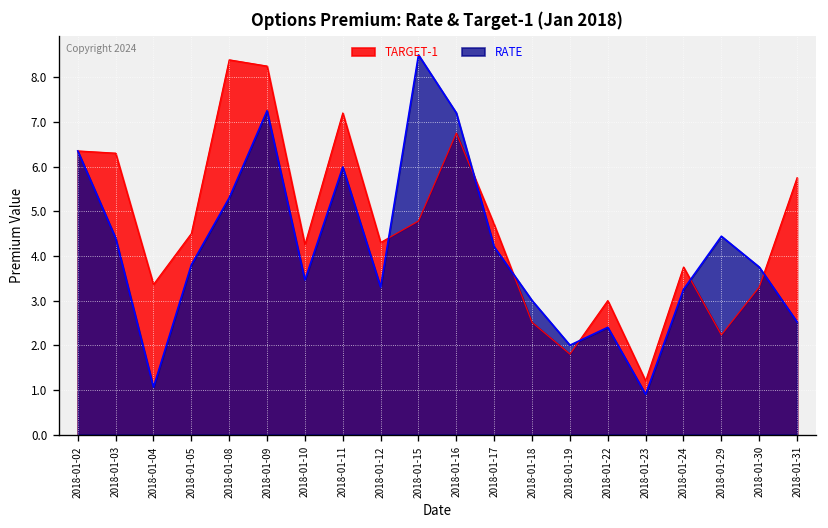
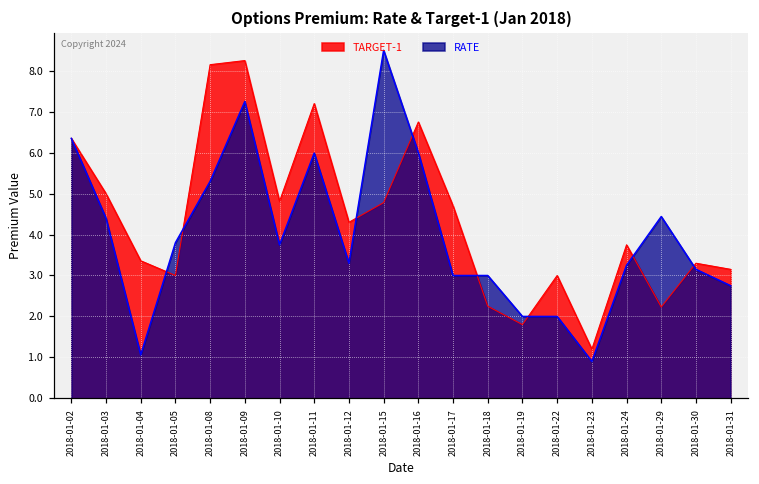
  {
    "TARGET-1": {
-     "2018-01-03": 6.3,
+     "2018-01-03": 5.0,
      "2018-01-04": 3.4,
-     "2018-01-05": 4.5,
-     "2018-01-08": 8.4,
+     "2018-01-05": 3.0,
+     "2018-01-08": 8.2,
      "2018-01-09": 8.3,
-     "2018-01-10": 4.3,
+     "2018-01-10": 4.8,
      "2018-01-11": 7.2,
      "2018-01-12": 4.3,
      "2018-01-15": 4.8,
      "2018-01-16": 6.8,
      "2018-01-17": 4.7,
-     "2018-01-18": 2.5,
+     "2018-01-18": 2.3,
      "2018-01-19": 1.8,
      "2018-01-22": 3.0,
      "2018-01-23": 1.2,
      "2018-01-24": 3.8,
      "2018-01-29": 2.2,
      "2018-01-30": 3.3,
-     "2018-01-31": 5.8
+     "2018-01-31": 3.2
    },
    "RATE": {
      "2018-01-03": 4.4,
      "2018-01-04": 1.1,
      "2018-01-05": 3.8,
      "2018-01-08": 5.3,
      "2018-01-09": 7.3,
-     "2018-01-10": 3.5,
+     "2018-01-10": 3.8,
      "2018-01-11": 6.0,
      "2018-01-12": 3.3,
      "2018-01-15": 8.5,
-     "2018-01-16": 7.2,
-     "2018-01-17": 4.2,
+     "2018-01-16": 6.0,
+     "2018-01-17": 3.0,
      "2018-01-18": 3.0,
      "2018-01-19": 2.0,
-     "2018-01-22": 2.4,
+     "2018-01-22": 2.0,
      "2018-01-23": 0.9,
      "2018-01-24": 3.3,
      "2018-01-29": 4.4,
-     "2018-01-30": 3.8,
-     "2018-01-31": 2.5
+     "2018-01-30": 3.2,
+     "2018-01-31": 2.8
    }
  }
